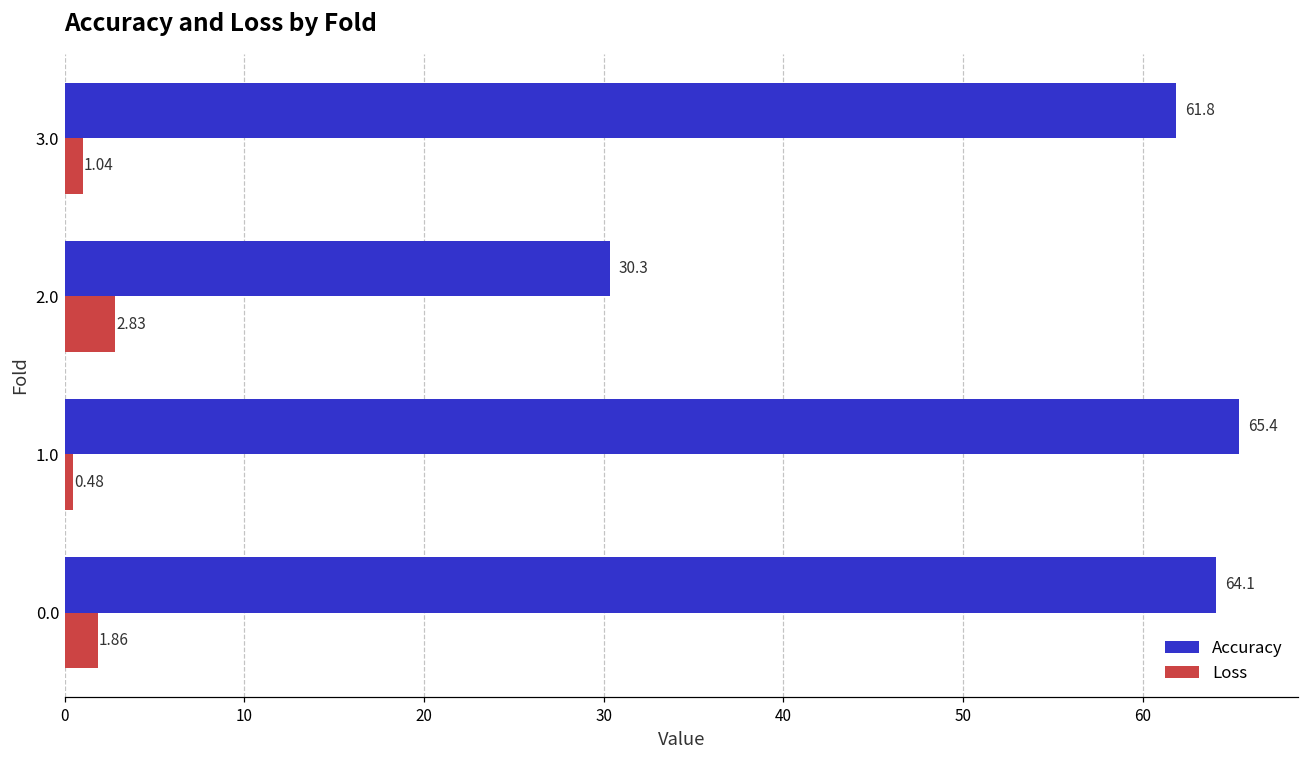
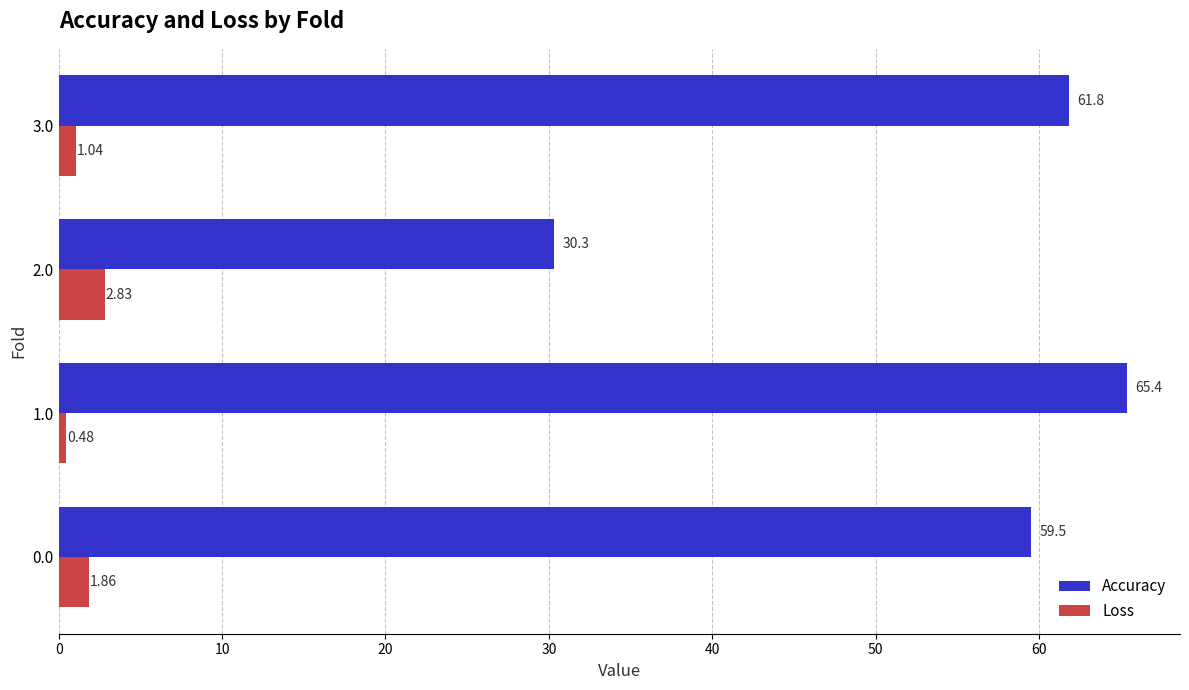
  {
    "Accuracy": {
      "3.0": 61.8,
      "2.0": 30.3,
      "1.0": 65.4,
-     "0.0": 64.1
+     "0.0": 59.5
    },
    "Loss": {
      "3.0": 1.04,
      "2.0": 2.83,
      "1.0": 0.48,
      "0.0": 1.86
    }
  }
